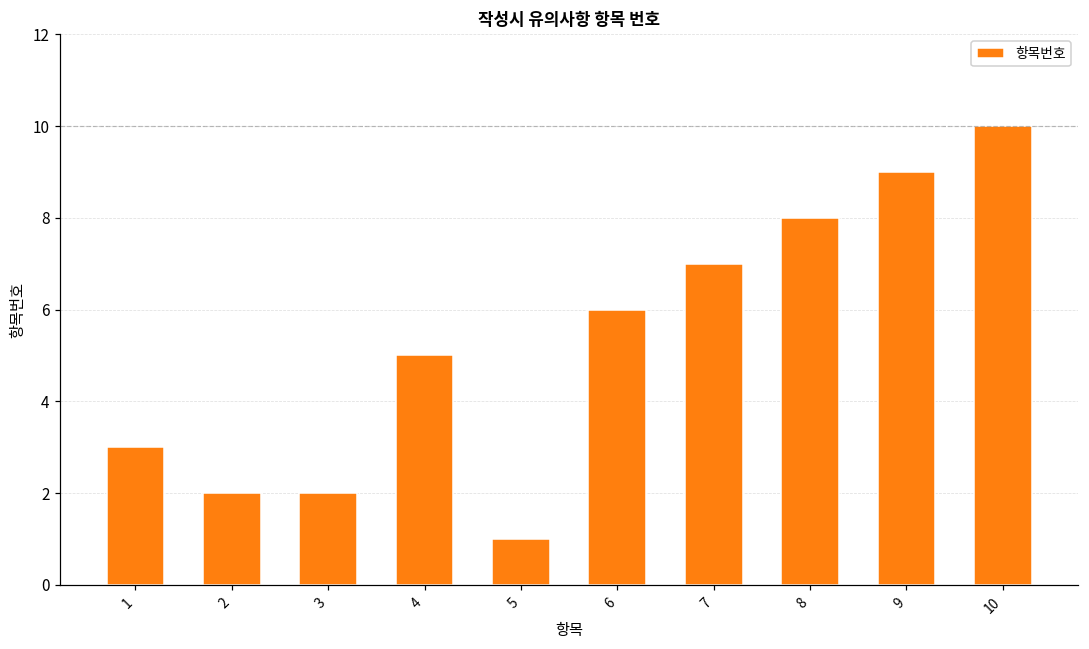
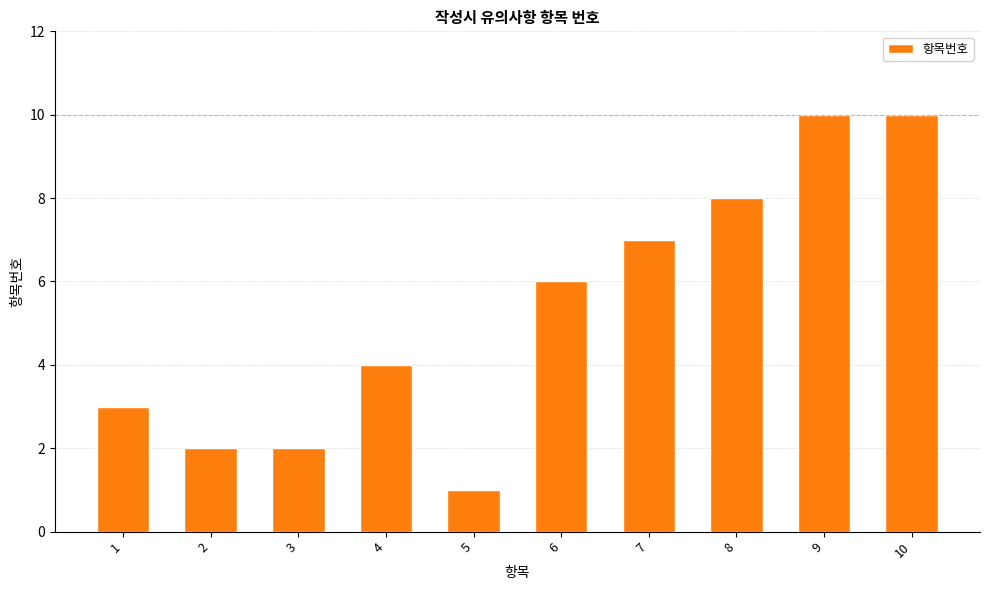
  {
    "1": 3,
    "2": 2,
    "3": 2,
-   "4": 5,
+   "4": 4,
    "5": 1,
    "6": 6,
    "7": 7,
    "8": 8,
-   "9": 9,
+   "9": 10,
    "10": 10
  }
